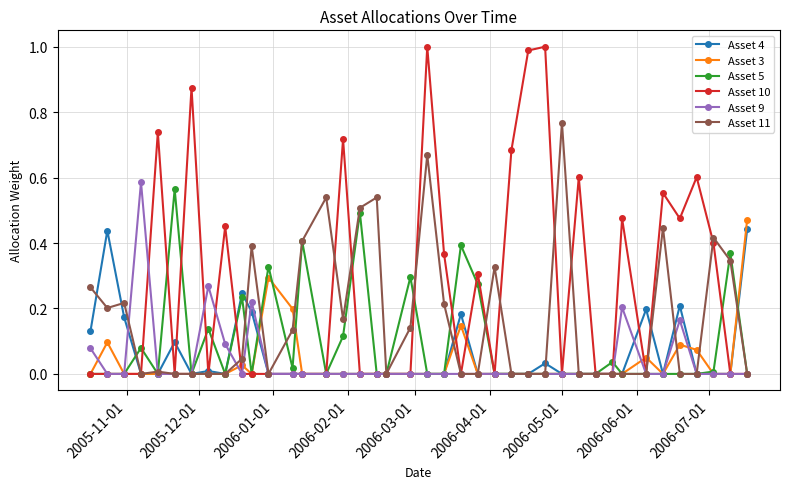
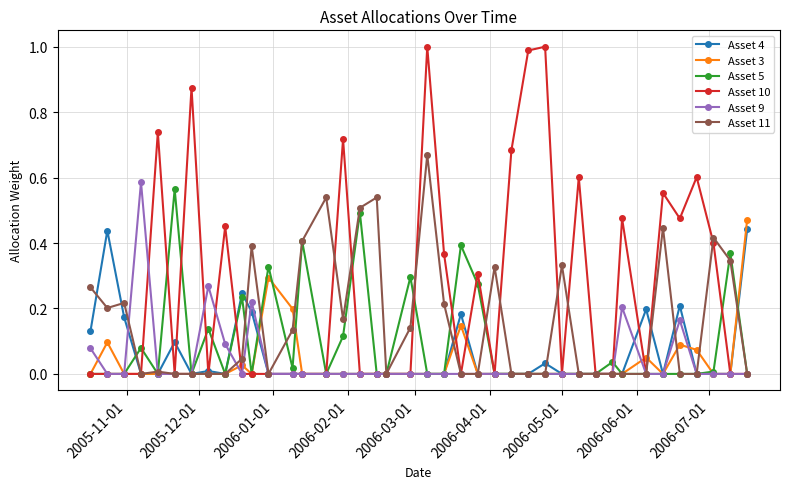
  {
    "Asset 11": {
-     "2006-05-01": 0.77
+     "2006-05-01": 0.33
    }
  }
